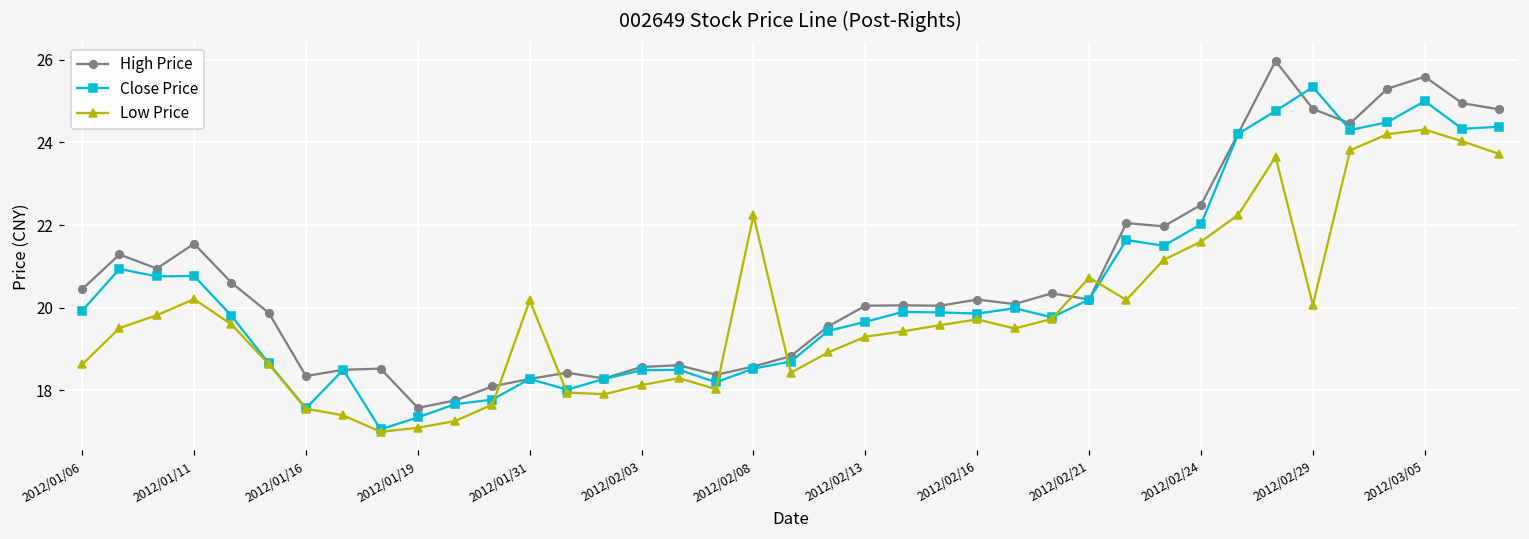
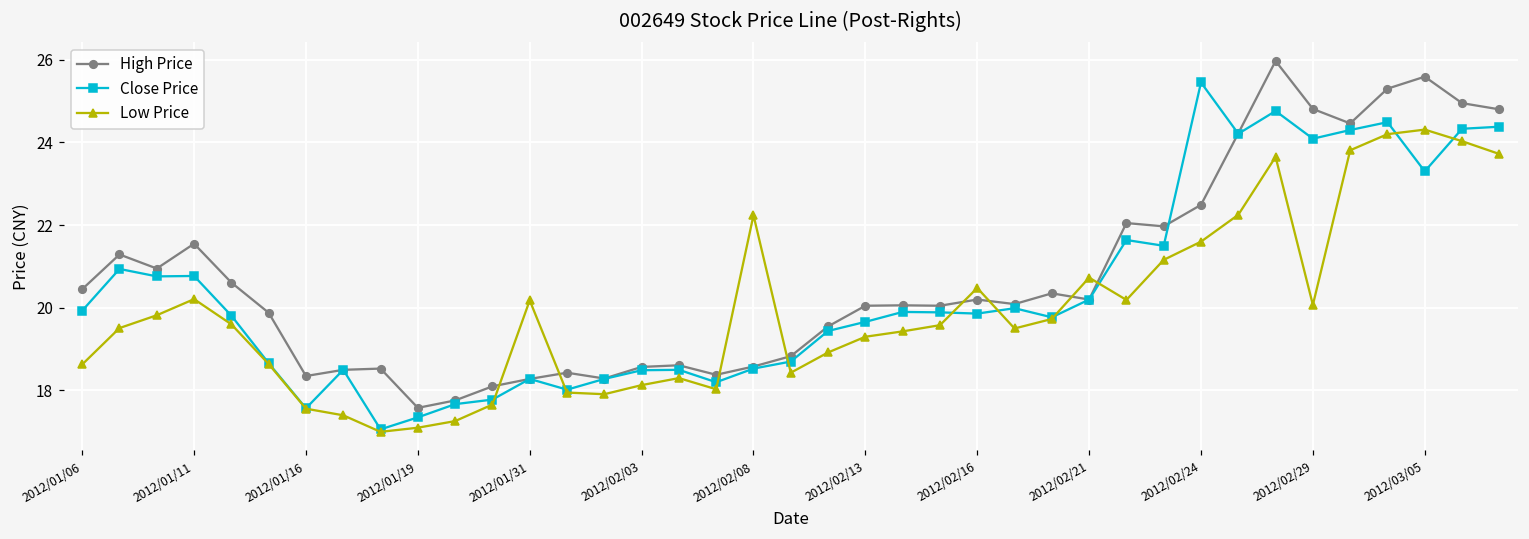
  {
    "High Price": {
      "2012/01/06": 20.5,
      "2012/01/11": 21.6,
      "2012/01/16": 18.4,
      "2012/01/19": 17.6,
      "2012/02/03": 18.6,
      "2012/02/13": 20.1,
      "2012/02/16": 20.2,
      "2012/02/24": 22.5,
      "2012/02/29": 24.8,
      "2012/03/05": 25.6
    },
    "Close Price": {
      "2012/01/06": 19.9,
      "2012/01/11": 20.8,
      "2012/01/19": 17.4,
      "2012/02/03": 18.5,
      "2012/02/13": 19.7,
      "2012/02/16": 19.9,
-     "2012/02/24": 22.0,
-     "2012/02/29": 25.3,
-     "2012/03/05": 25.0
+     "2012/02/24": 25.5,
+     "2012/02/29": 24.1,
+     "2012/03/05": 23.3
    },
    "Low Price": {
      "2012/01/06": 18.6,
      "2012/01/11": 20.2,
      "2012/01/19": 17.1,
      "2012/01/31": 20.2,
      "2012/02/03": 18.1,
      "2012/02/08": 22.2,
      "2012/02/13": 19.3,
-     "2012/02/16": 19.7,
+     "2012/02/16": 20.5,
      "2012/02/21": 20.7,
      "2012/02/24": 21.6,
      "2012/02/29": 20.1,
      "2012/03/05": 24.3
    }
  }
